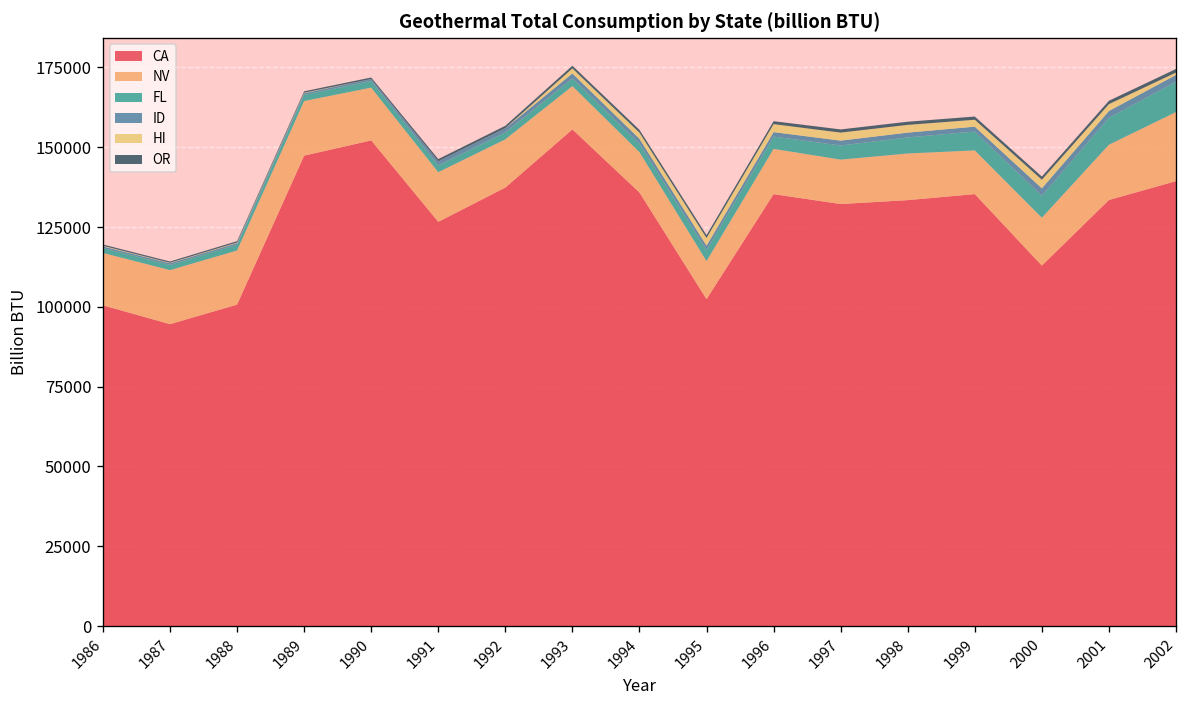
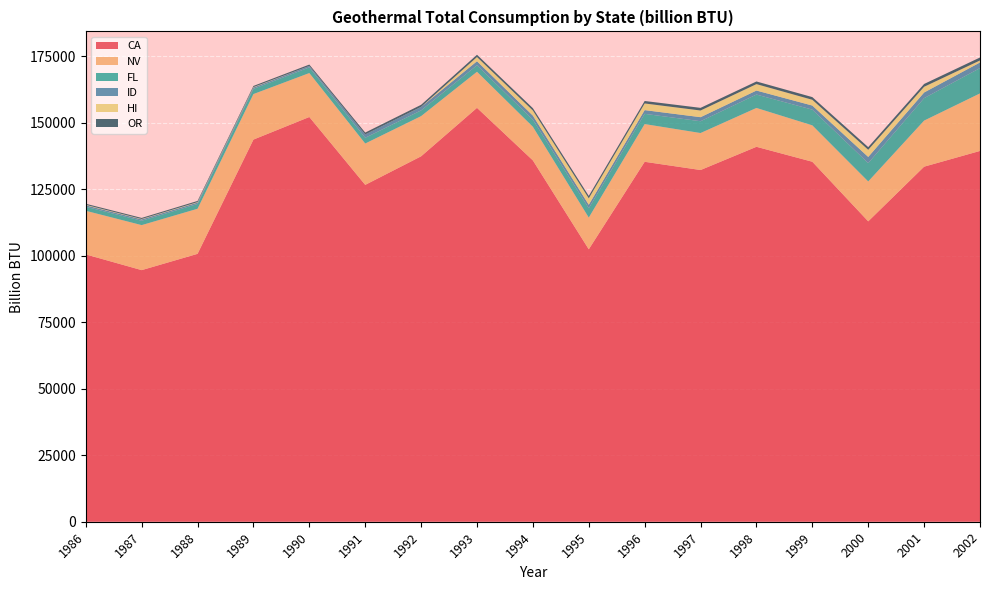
  {
    "CA": {
      "1986": 100000,
      "1987": 95000,
      "1988": 101000,
-     "1989": 147000,
+     "1989": 144000,
      "1990": 152000,
      "1991": 127000,
      "1992": 137000,
      "1993": 156000,
      "1994": 136000,
      "1995": 102000,
      "1996": 135000,
      "1997": 132000,
-     "1998": 133000,
+     "1998": 141000,
      "1999": 135000,
      "2000": 113000,
      "2001": 133000,
      "2002": 139000
    },
    "OR": {
      "1997": 1000,
      "1998": 1000,
      "1999": 1000,
      "2000": 1000,
      "2001": 1000,
      "2002": 1000
    }
  }
